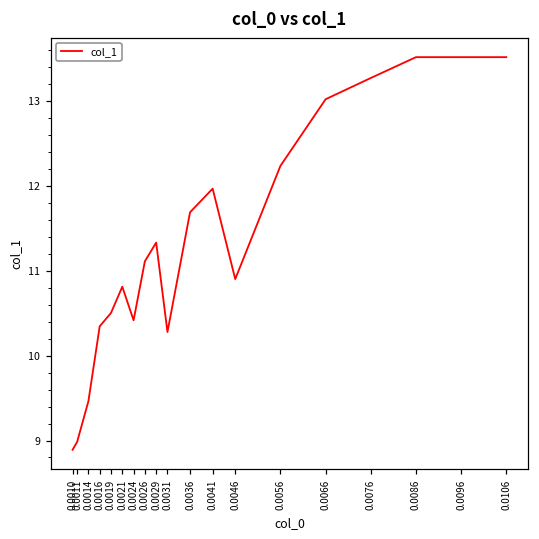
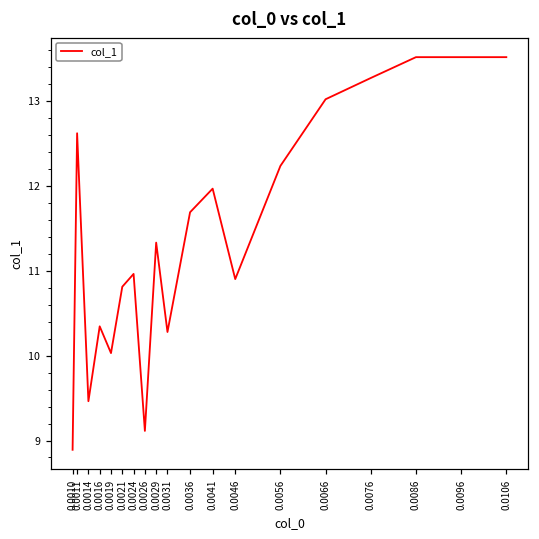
  {
    "0.0010": 8.9,
-   "0.0011": 9.0,
+   "0.0011": 12.6,
    "0.0014": 9.5,
    "0.0016": 10.3,
-   "0.0019": 10.5,
+   "0.0019": 10.0,
    "0.0021": 10.8,
-   "0.0024": 10.4,
-   "0.0026": 11.1,
+   "0.0024": 11.0,
+   "0.0026": 9.1,
    "0.0029": 11.3,
    "0.0031": 10.3,
    "0.0036": 11.7,
    "0.0041": 12.0,
    "0.0046": 10.9,
    "0.0056": 12.2,
    "0.0066": 13.0,
    "0.0076": 13.3,
    "0.0086": 13.5,
    "0.0096": 13.5,
    "0.0106": 13.5
  }
